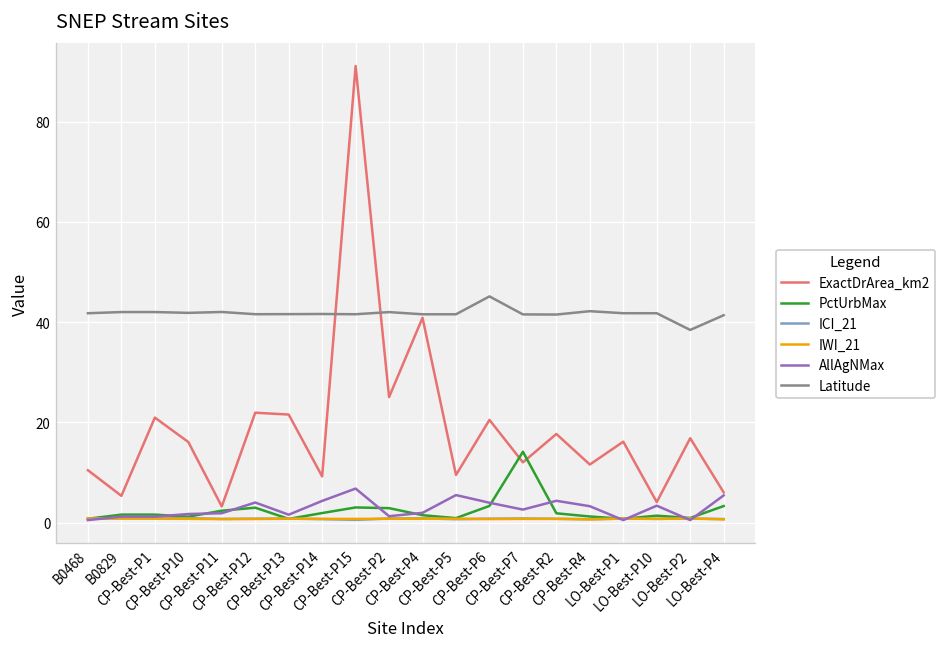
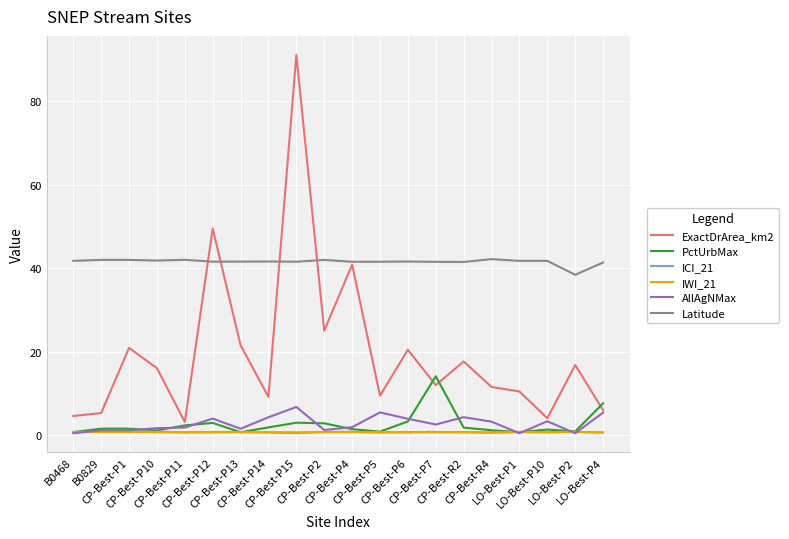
  {
    "ExactDrArea_km2": {
-     "B0468": 10,
+     "B0468": 5,
      "B0829": 5,
      "CP-Best-P1": 21,
      "CP-Best-P10": 16,
      "CP-Best-P11": 3,
-     "CP-Best-P12": 22,
+     "CP-Best-P12": 50,
      "CP-Best-P13": 22,
      "CP-Best-P14": 9,
      "CP-Best-P15": 91,
      "CP-Best-P2": 25,
      "CP-Best-P4": 41,
      "CP-Best-P5": 10,
      "CP-Best-P6": 21,
      "CP-Best-P7": 12,
      "CP-Best-R2": 18,
      "CP-Best-R4": 12,
-     "LO-Best-P1": 16,
+     "LO-Best-P1": 11,
      "LO-Best-P10": 4,
      "LO-Best-P2": 17
    },
    "PctUrbMax": {
      "CP-Best-P12": 3,
      "CP-Best-P14": 2,
      "CP-Best-P15": 3,
      "CP-Best-P2": 3,
      "CP-Best-P6": 3,
      "CP-Best-P7": 14,
      "CP-Best-R2": 2,
      "LO-Best-P10": 1,
-     "LO-Best-P4": 3
+     "LO-Best-P4": 8
    },
    "Latitude": {
      "B0468": 42,
      "B0829": 42,
      "CP-Best-P1": 42,
      "CP-Best-P10": 42,
      "CP-Best-P11": 42,
      "CP-Best-P12": 42,
      "CP-Best-P13": 42,
      "CP-Best-P14": 42,
      "CP-Best-P15": 42,
      "CP-Best-P2": 42,
      "CP-Best-P4": 42,
      "CP-Best-P5": 42,
-     "CP-Best-P6": 45,
+     "CP-Best-P6": 42,
      "CP-Best-P7": 42,
      "CP-Best-R2": 42,
      "CP-Best-R4": 42,
      "LO-Best-P1": 42,
      "LO-Best-P10": 42,
      "LO-Best-P2": 38,
      "LO-Best-P4": 41
    }
  }
